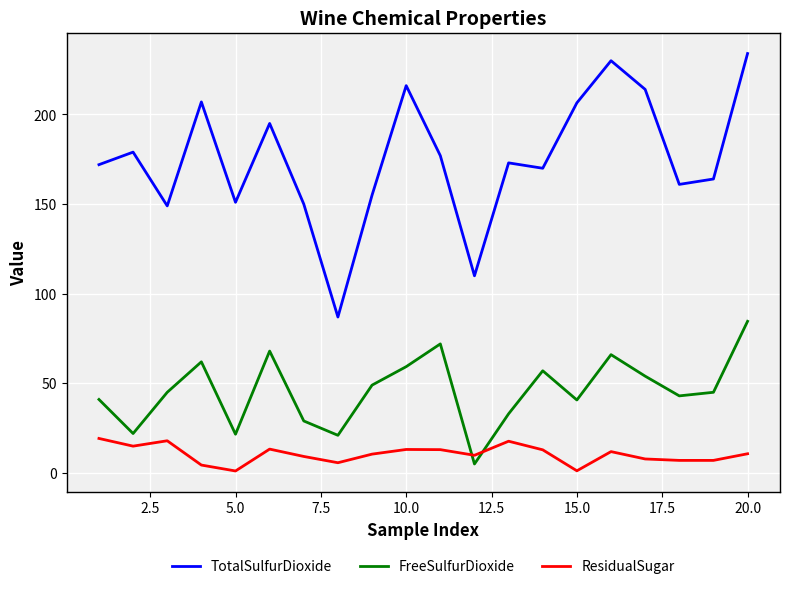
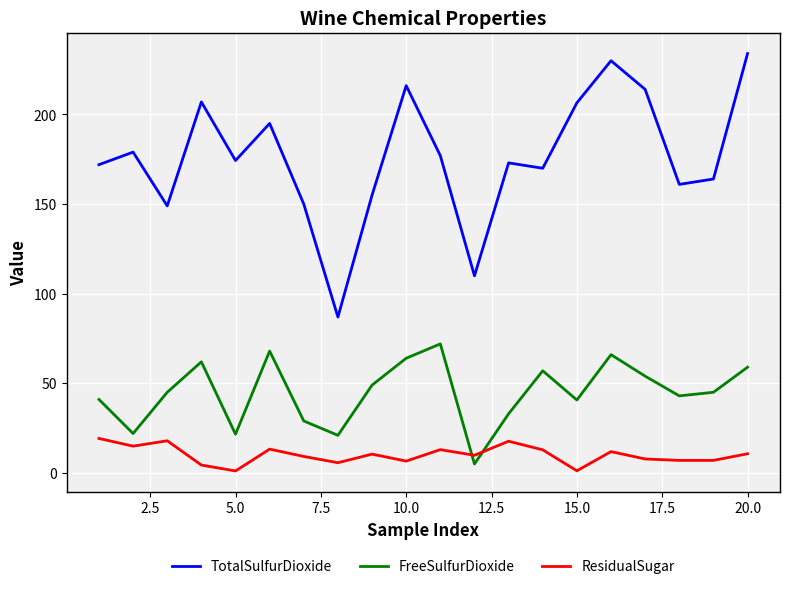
  {
    "TotalSulfurDioxide": {
-     "5.0": 151,
+     "5.0": 174,
      "10.0": 216,
      "15.0": 207,
      "20.0": 234
    },
    "FreeSulfurDioxide": {
      "5.0": 22,
-     "10.0": 59,
+     "10.0": 64,
      "15.0": 41,
-     "20.0": 85
+     "20.0": 59
    },
    "ResidualSugar": {
      "5.0": 1,
-     "10.0": 13,
+     "10.0": 7,
      "15.0": 1,
      "20.0": 11
    }
  }
